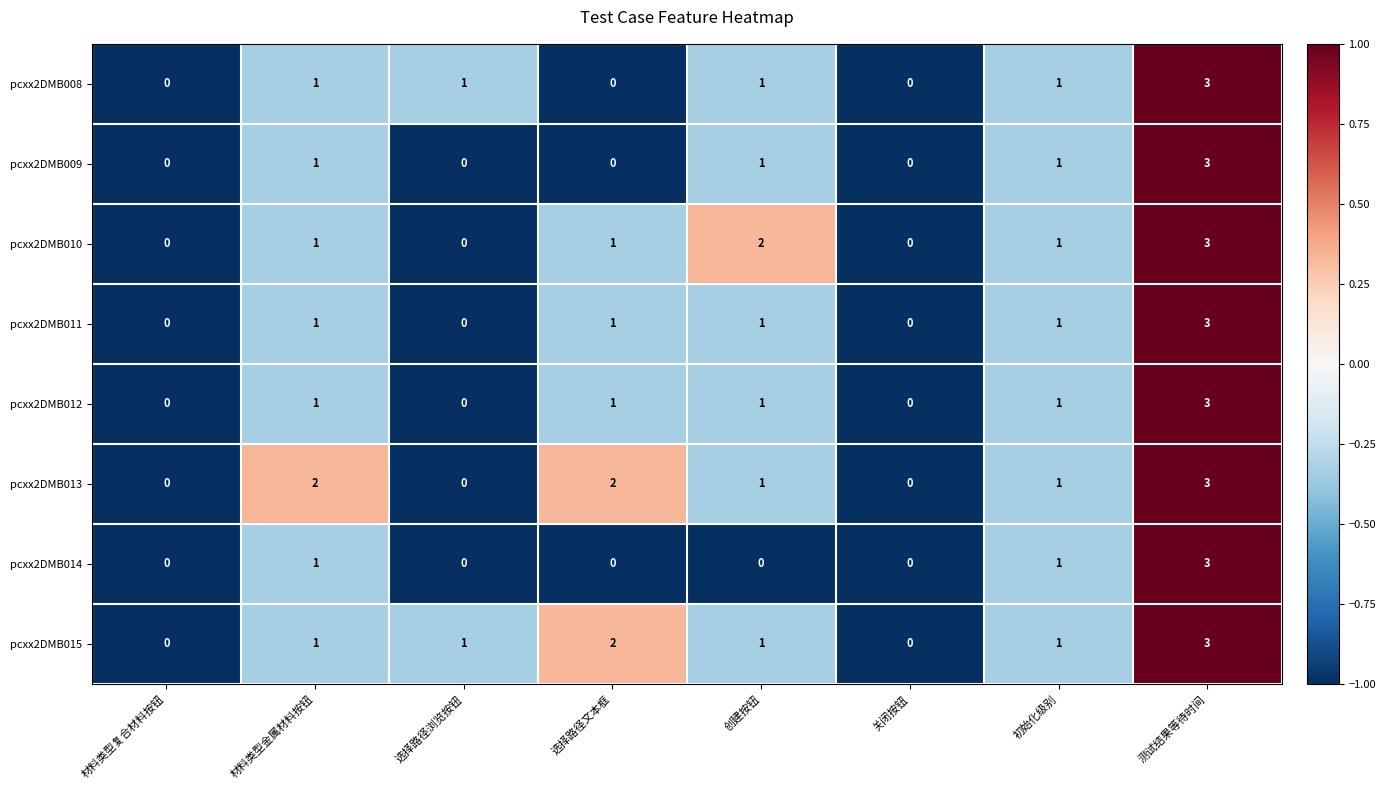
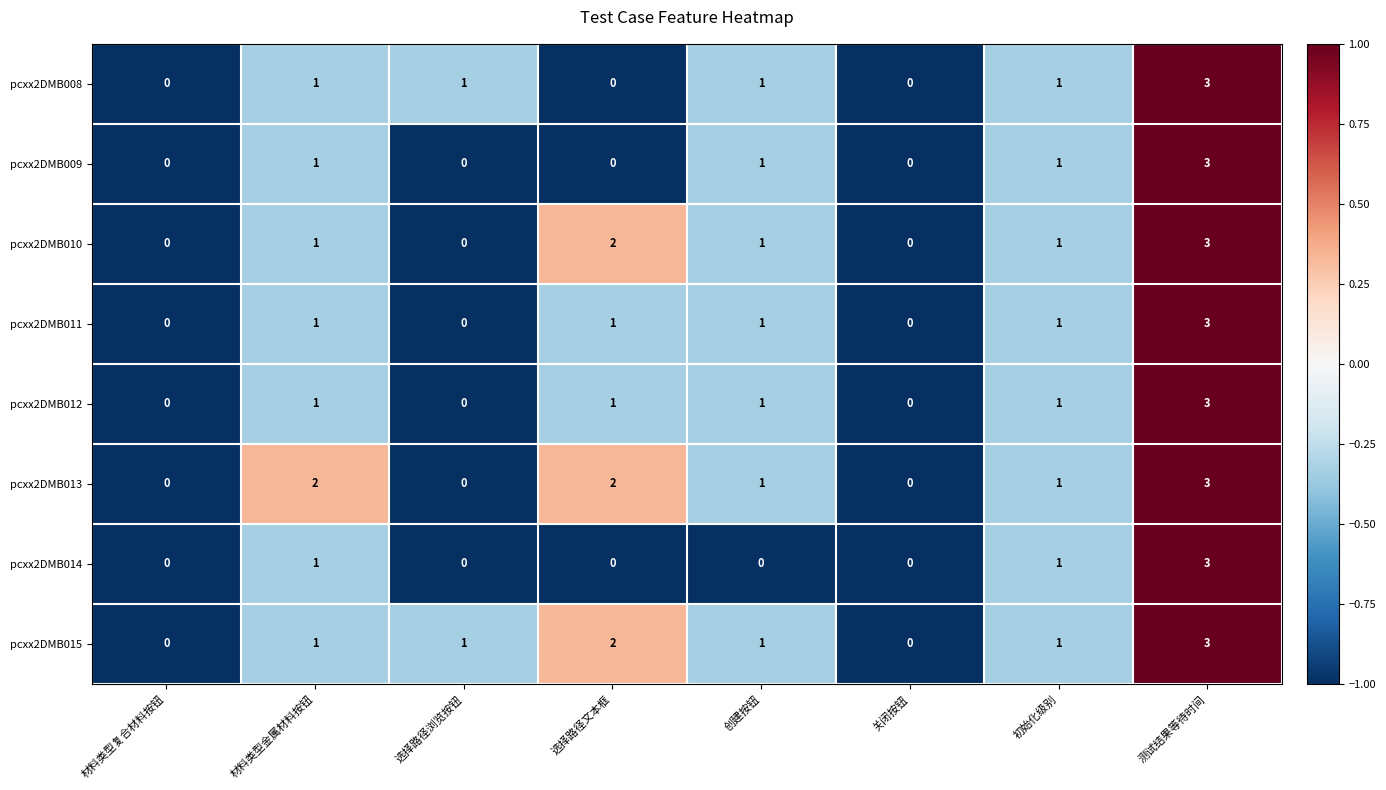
  {
    "pcxx2DMB008": {
      "材料类型复合材料按钮": 0,
      "材料类型金属材料按钮": 1,
      "选择路径浏览按钮": 1,
      "选择路径文本框": 0,
      "创建按钮": 1,
      "关闭按钮": 0,
      "初始化级别": 1,
      "测试结果等待时间": 3
    },
    "pcxx2DMB009": {
      "材料类型复合材料按钮": 0,
      "材料类型金属材料按钮": 1,
      "选择路径浏览按钮": 0,
      "选择路径文本框": 0,
      "创建按钮": 1,
      "关闭按钮": 0,
      "初始化级别": 1,
      "测试结果等待时间": 3
    },
    "pcxx2DMB010": {
      "材料类型复合材料按钮": 0,
      "材料类型金属材料按钮": 1,
      "选择路径浏览按钮": 0,
-     "选择路径文本框": 1,
-     "创建按钮": 2,
+     "选择路径文本框": 2,
+     "创建按钮": 1,
      "关闭按钮": 0,
      "初始化级别": 1,
      "测试结果等待时间": 3
    },
    "pcxx2DMB011": {
      "材料类型复合材料按钮": 0,
      "材料类型金属材料按钮": 1,
      "选择路径浏览按钮": 0,
      "选择路径文本框": 1,
      "创建按钮": 1,
      "关闭按钮": 0,
      "初始化级别": 1,
      "测试结果等待时间": 3
    },
    "pcxx2DMB012": {
      "材料类型复合材料按钮": 0,
      "材料类型金属材料按钮": 1,
      "选择路径浏览按钮": 0,
      "选择路径文本框": 1,
      "创建按钮": 1,
      "关闭按钮": 0,
      "初始化级别": 1,
      "测试结果等待时间": 3
    },
    "pcxx2DMB013": {
      "材料类型复合材料按钮": 0,
      "材料类型金属材料按钮": 2,
      "选择路径浏览按钮": 0,
      "选择路径文本框": 2,
      "创建按钮": 1,
      "关闭按钮": 0,
      "初始化级别": 1,
      "测试结果等待时间": 3
    },
    "pcxx2DMB014": {
      "材料类型复合材料按钮": 0,
      "材料类型金属材料按钮": 1,
      "选择路径浏览按钮": 0,
      "选择路径文本框": 0,
      "创建按钮": 0,
      "关闭按钮": 0,
      "初始化级别": 1,
      "测试结果等待时间": 3
    },
    "pcxx2DMB015": {
      "材料类型复合材料按钮": 0,
      "材料类型金属材料按钮": 1,
      "选择路径浏览按钮": 1,
      "选择路径文本框": 2,
      "创建按钮": 1,
      "关闭按钮": 0,
      "初始化级别": 1,
      "测试结果等待时间": 3
    }
  }
